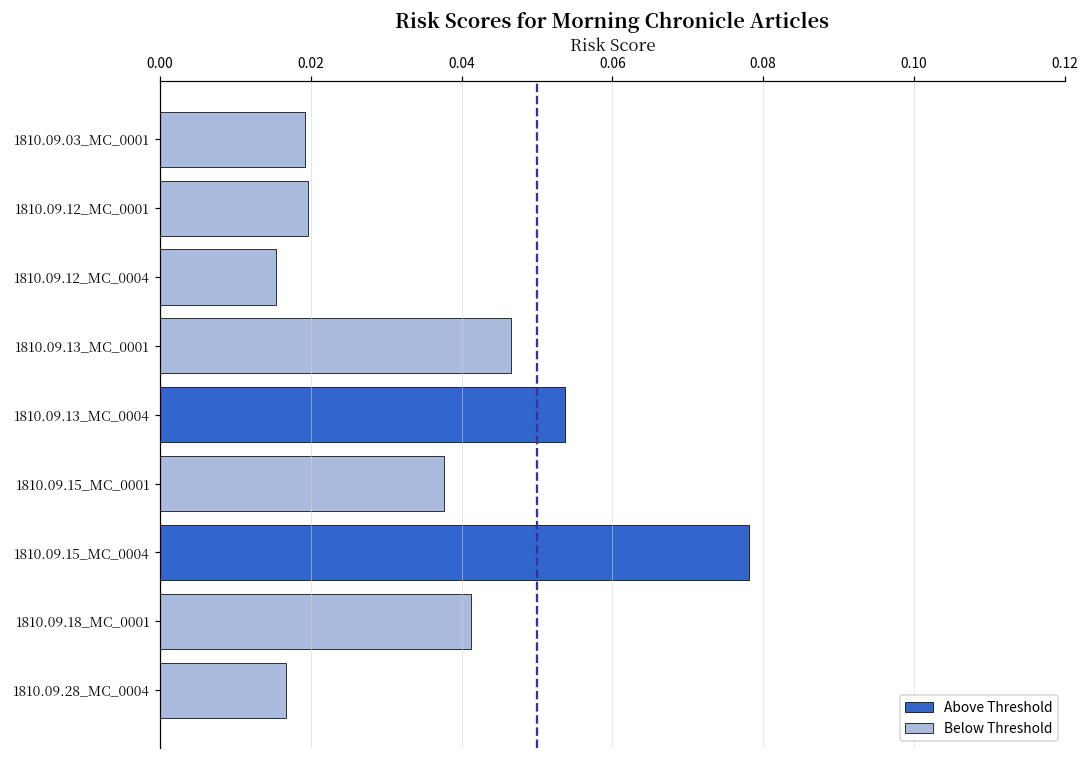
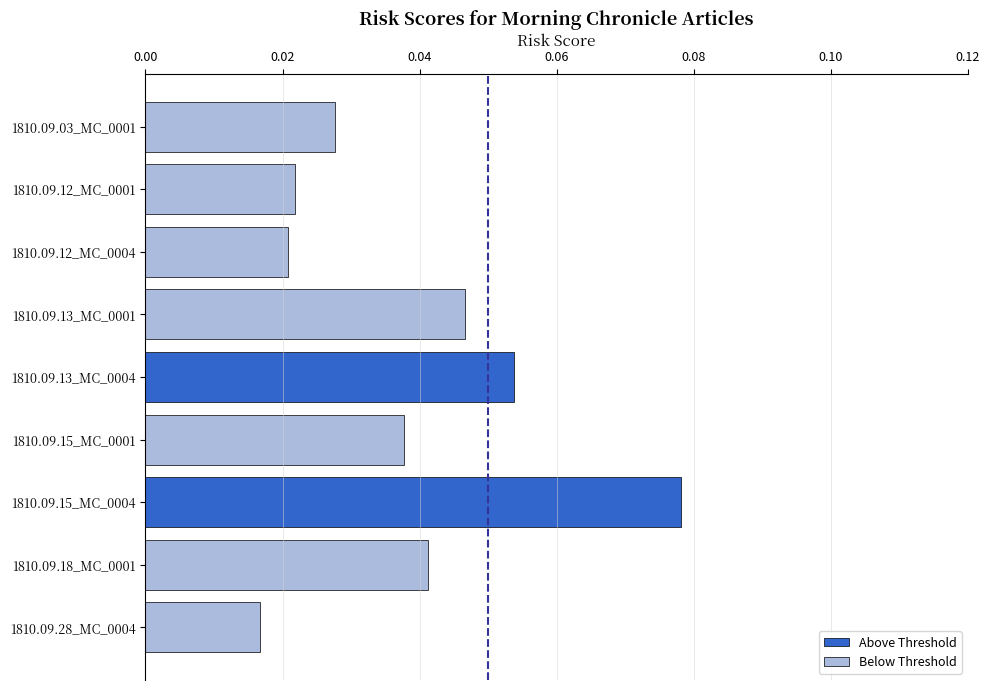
  {
-   "1810.09.03_MC_0001": 0.019,
-   "1810.09.12_MC_0001": 0.020,
-   "1810.09.12_MC_0004": 0.015,
+   "1810.09.03_MC_0001": 0.028,
+   "1810.09.12_MC_0001": 0.022,
+   "1810.09.12_MC_0004": 0.021,
    "1810.09.13_MC_0001": 0.047,
    "1810.09.13_MC_0004": 0.054,
    "1810.09.15_MC_0001": 0.038,
    "1810.09.15_MC_0004": 0.078,
    "1810.09.18_MC_0001": 0.041,
    "1810.09.28_MC_0004": 0.017
  }
